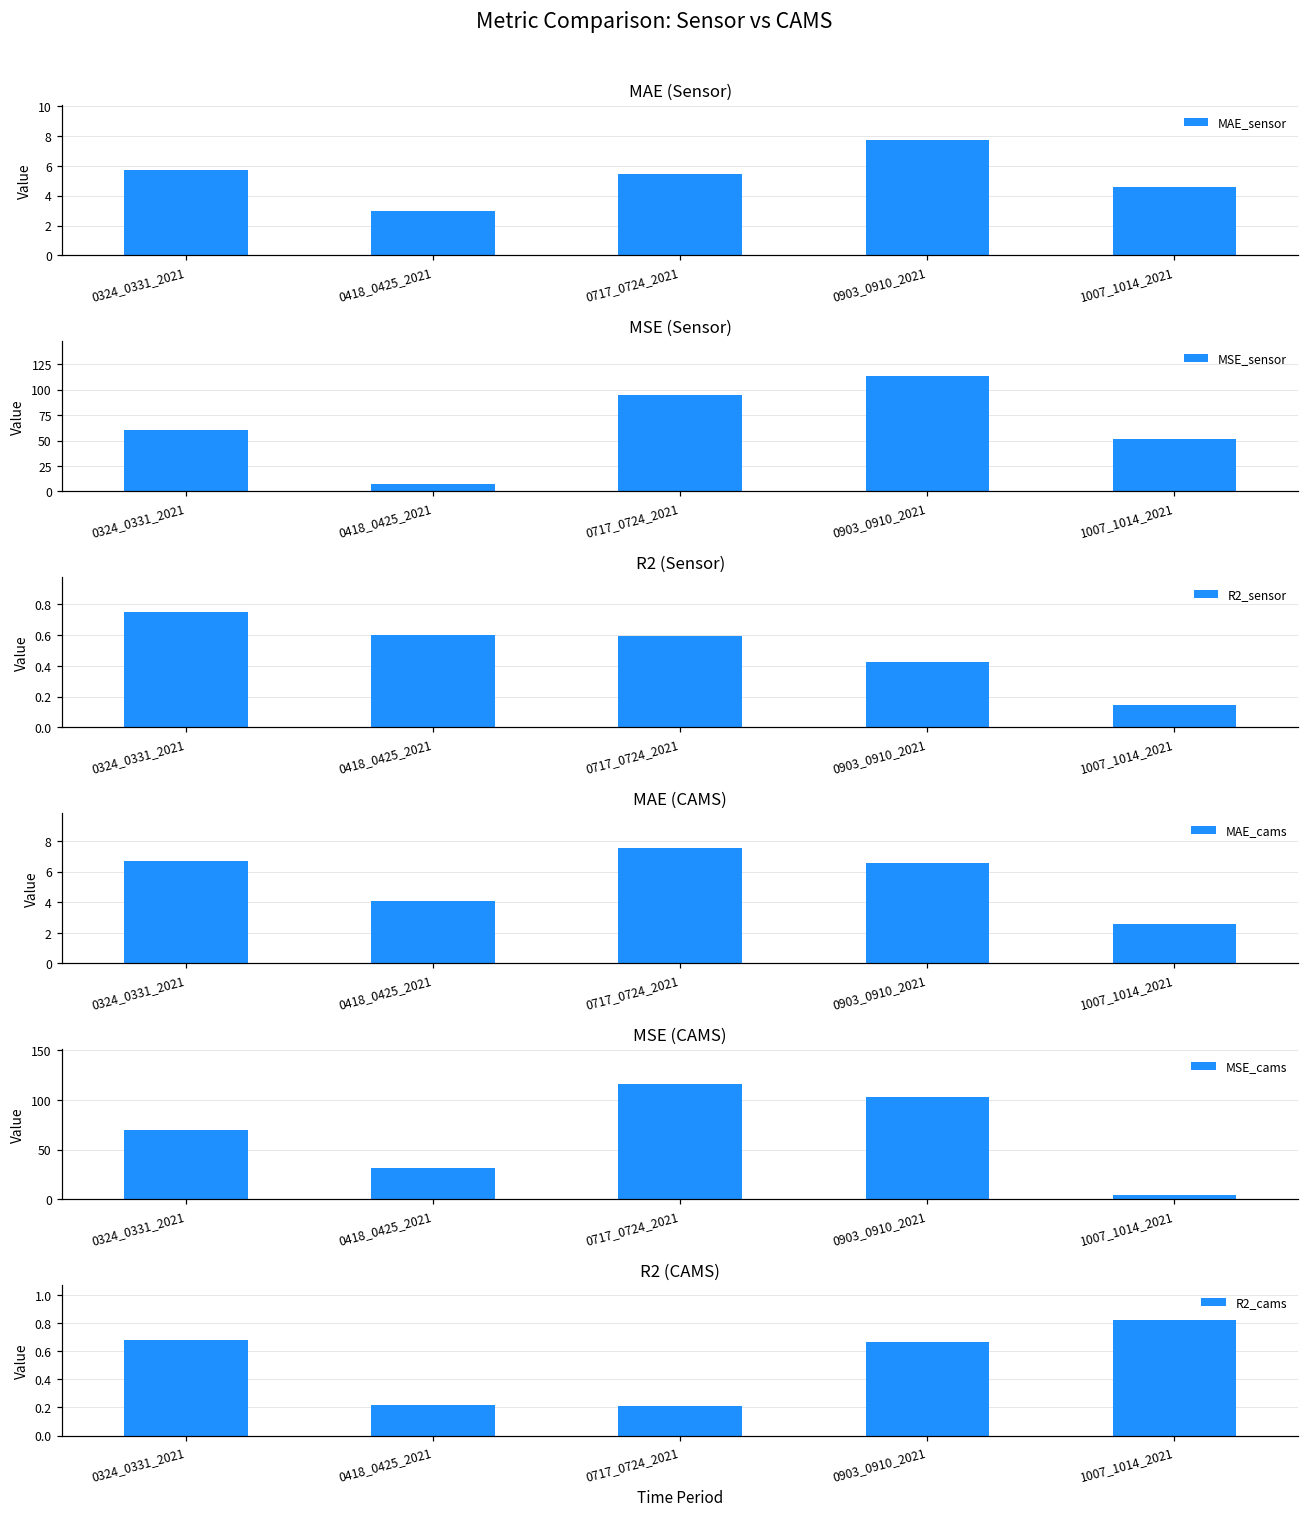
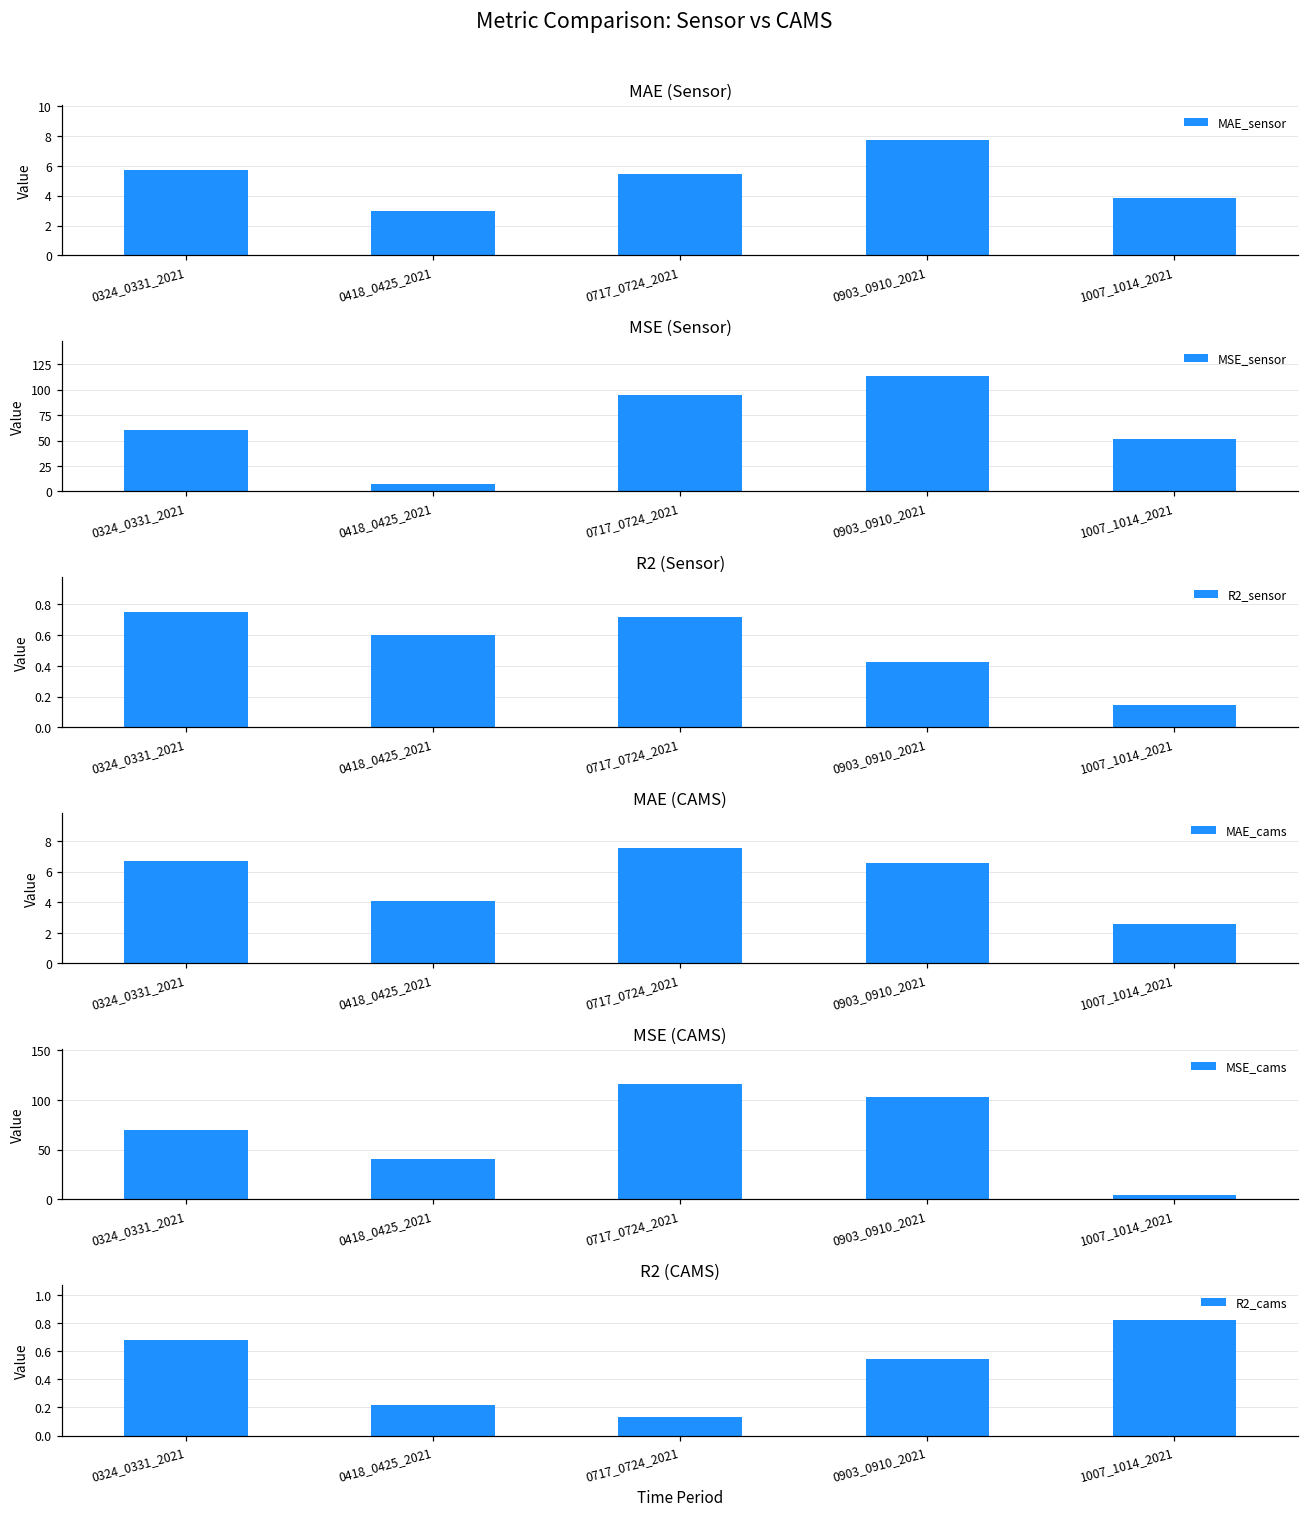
  {
    "MAE (Sensor)": {
      "0324_0331_2021": 5.7,
      "0418_0425_2021": 3.0,
      "0717_0724_2021": 5.4,
      "0903_0910_2021": 7.7,
-     "1007_1014_2021": 4.6
+     "1007_1014_2021": 3.8
    },
    "MSE (Sensor)": {
      "0324_0331_2021": 60,
      "0418_0425_2021": 10,
      "0717_0724_2021": 90,
      "0903_0910_2021": 110,
      "1007_1014_2021": 50
    },
    "R2 (Sensor)": {
      "0324_0331_2021": 0.75,
      "0418_0425_2021": 0.60,
-     "0717_0724_2021": 0.60,
+     "0717_0724_2021": 0.72,
      "0903_0910_2021": 0.42,
      "1007_1014_2021": 0.15
    },
    "MAE (CAMS)": {
      "0324_0331_2021": 6.7,
      "0418_0425_2021": 4.1,
      "0717_0724_2021": 7.5,
      "0903_0910_2021": 6.6,
      "1007_1014_2021": 2.6
    },
    "MSE (CAMS)": {
      "0324_0331_2021": 70,
-     "0418_0425_2021": 30,
+     "0418_0425_2021": 40,
      "0717_0724_2021": 120,
      "0903_0910_2021": 100,
      "1007_1014_2021": 0
    },
    "R2 (CAMS)": {
      "0324_0331_2021": 0.68,
      "0418_0425_2021": 0.22,
-     "0717_0724_2021": 0.21,
-     "0903_0910_2021": 0.66,
+     "0717_0724_2021": 0.13,
+     "0903_0910_2021": 0.55,
      "1007_1014_2021": 0.82
    }
  }
